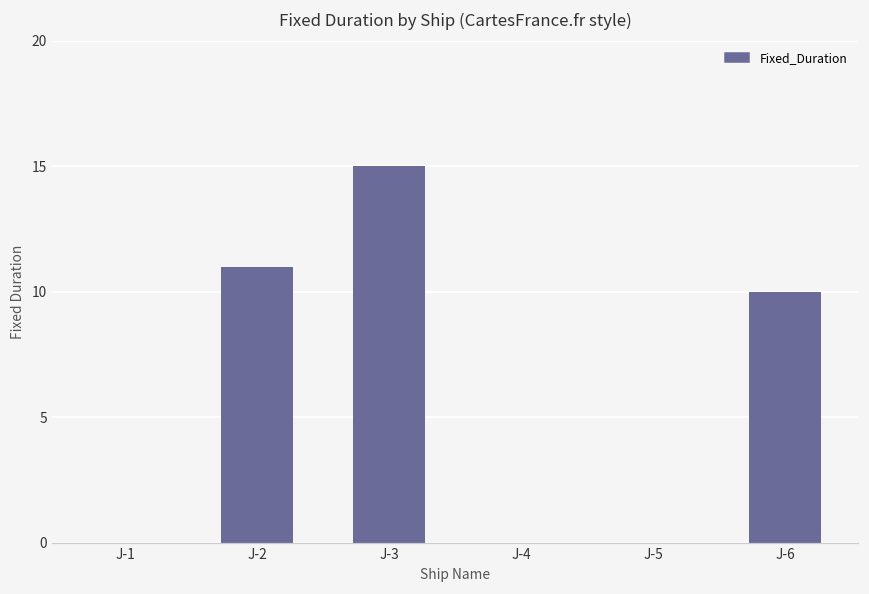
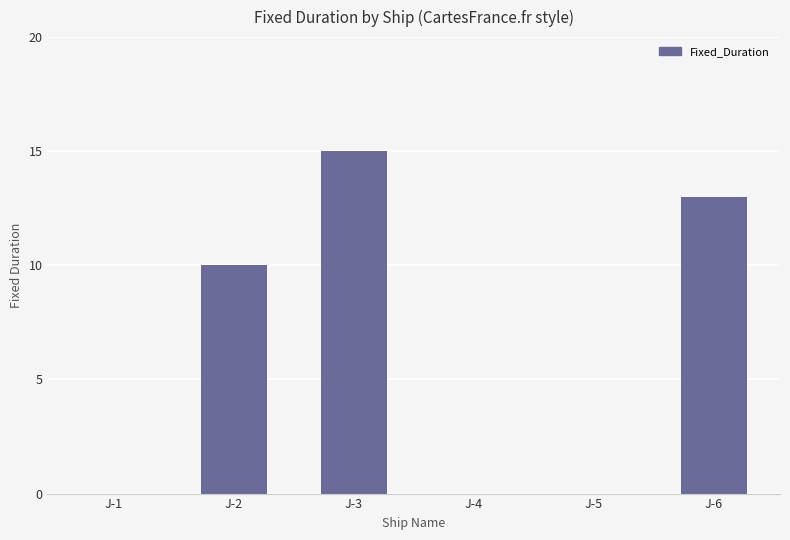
  {
    "J-1": 0,
-   "J-2": 11,
+   "J-2": 10,
    "J-3": 15,
    "J-4": 0,
    "J-5": 0,
-   "J-6": 10
+   "J-6": 13
  }
